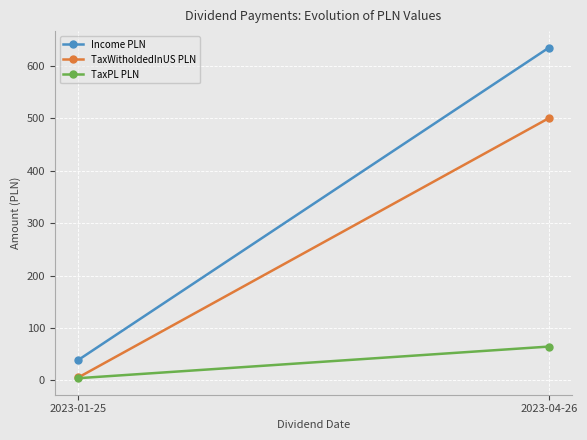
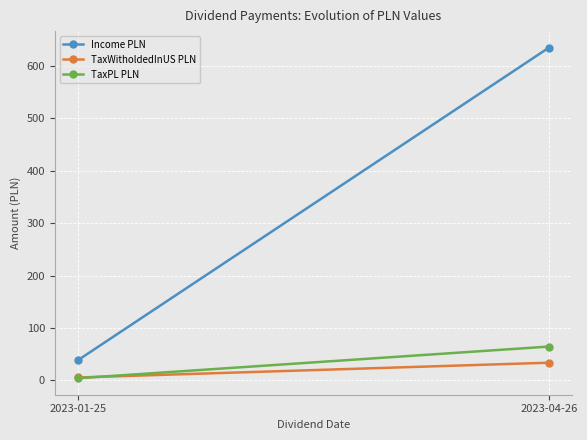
  {
    "Income PLN": {
      "2023-01-25": 40,
      "2023-04-26": 640
    },
    "TaxWitholdedInUS PLN": {
-     "2023-04-26": 500
+     "2023-04-26": 30
    },
    "TaxPL PLN": {
      "2023-04-26": 60
    }
  }
